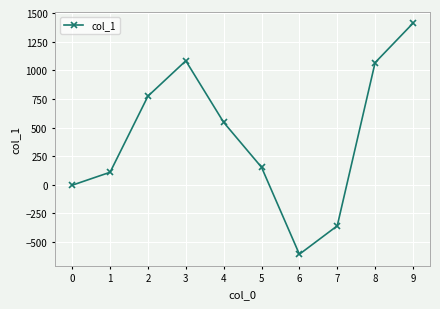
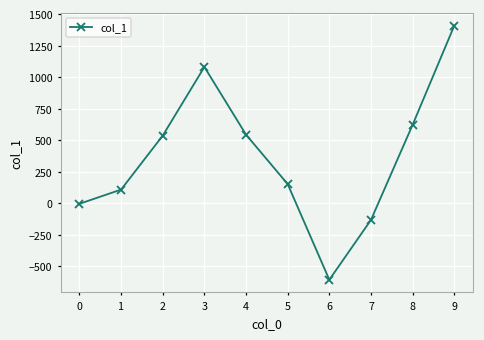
  {
    "0": 0,
    "1": 110,
-   "2": 770,
+   "2": 540,
    "3": 1080,
    "4": 550,
    "5": 150,
    "6": -610,
-   "7": -360,
-   "8": 1070,
+   "7": -130,
+   "8": 620,
    "9": 1410
  }
